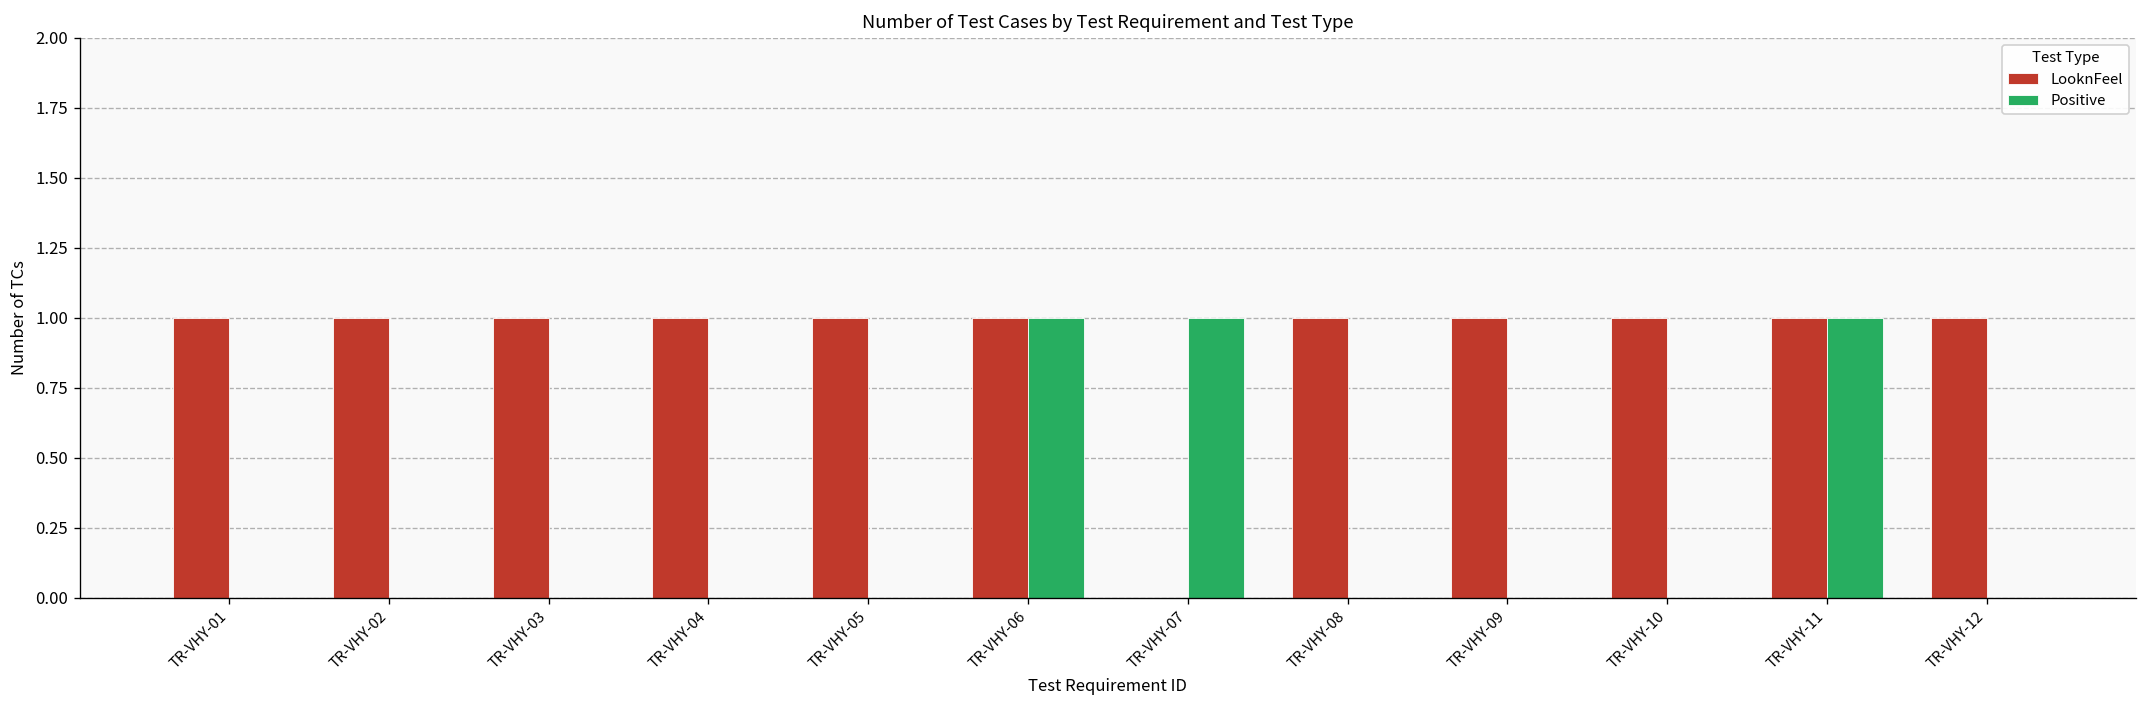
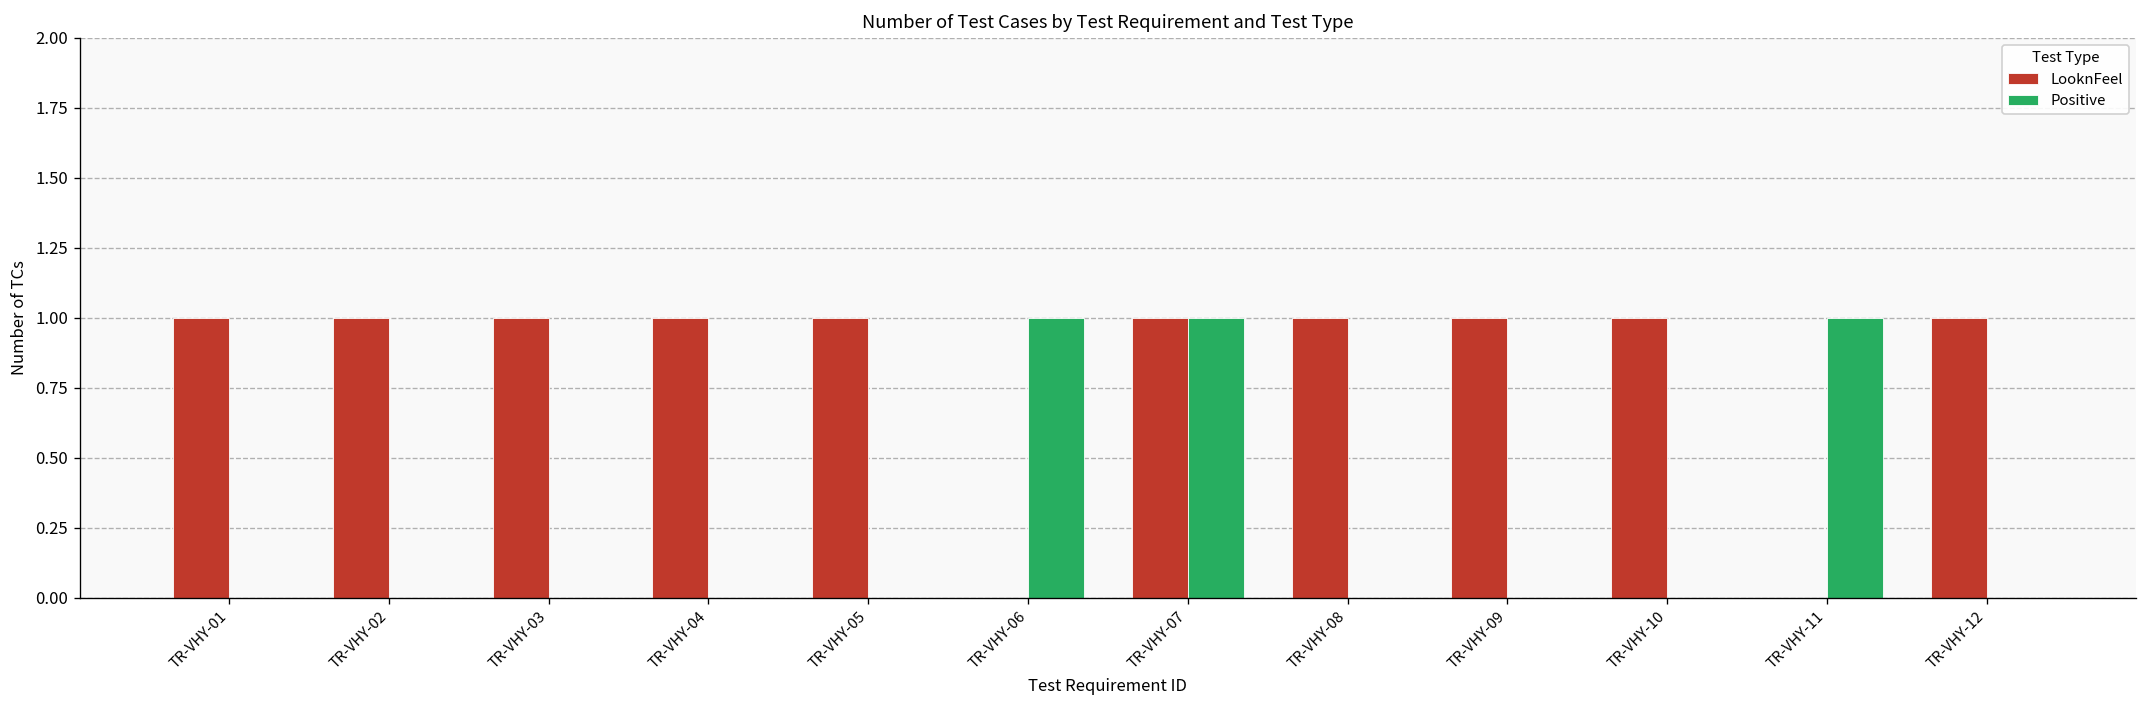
  {
    "LooknFeel": {
      "TR-VHY-01": 1,
      "TR-VHY-02": 1,
      "TR-VHY-03": 1,
      "TR-VHY-04": 1,
      "TR-VHY-05": 1,
-     "TR-VHY-06": 1,
-     "TR-VHY-07": 0,
+     "TR-VHY-06": 0,
+     "TR-VHY-07": 1,
      "TR-VHY-08": 1,
      "TR-VHY-09": 1,
      "TR-VHY-10": 1,
-     "TR-VHY-11": 1,
+     "TR-VHY-11": 0,
      "TR-VHY-12": 1
    },
    "Positive": {
      "TR-VHY-01": 0,
      "TR-VHY-02": 0,
      "TR-VHY-03": 0,
      "TR-VHY-04": 0,
      "TR-VHY-05": 0,
      "TR-VHY-06": 1,
      "TR-VHY-07": 1,
      "TR-VHY-08": 0,
      "TR-VHY-09": 0,
      "TR-VHY-10": 0,
      "TR-VHY-11": 1,
      "TR-VHY-12": 0
    }
  }
